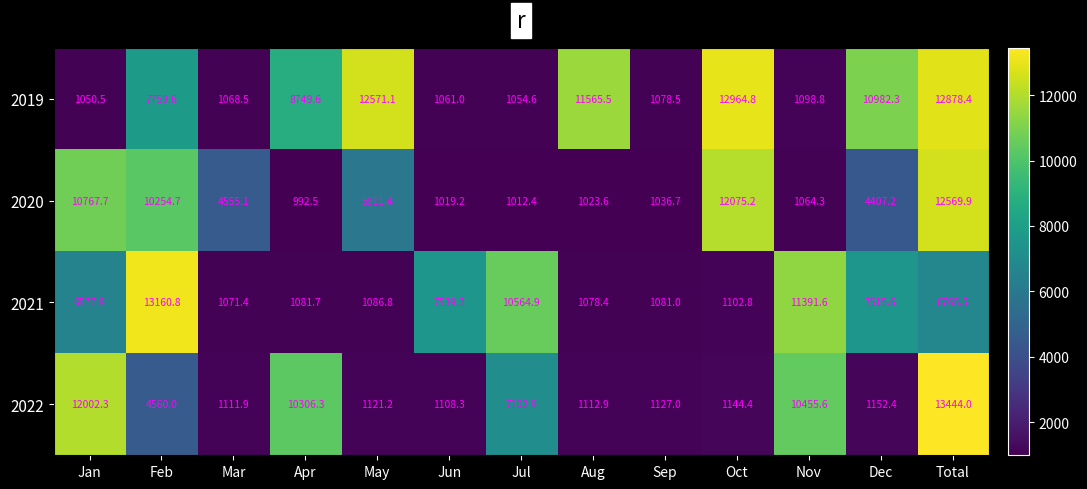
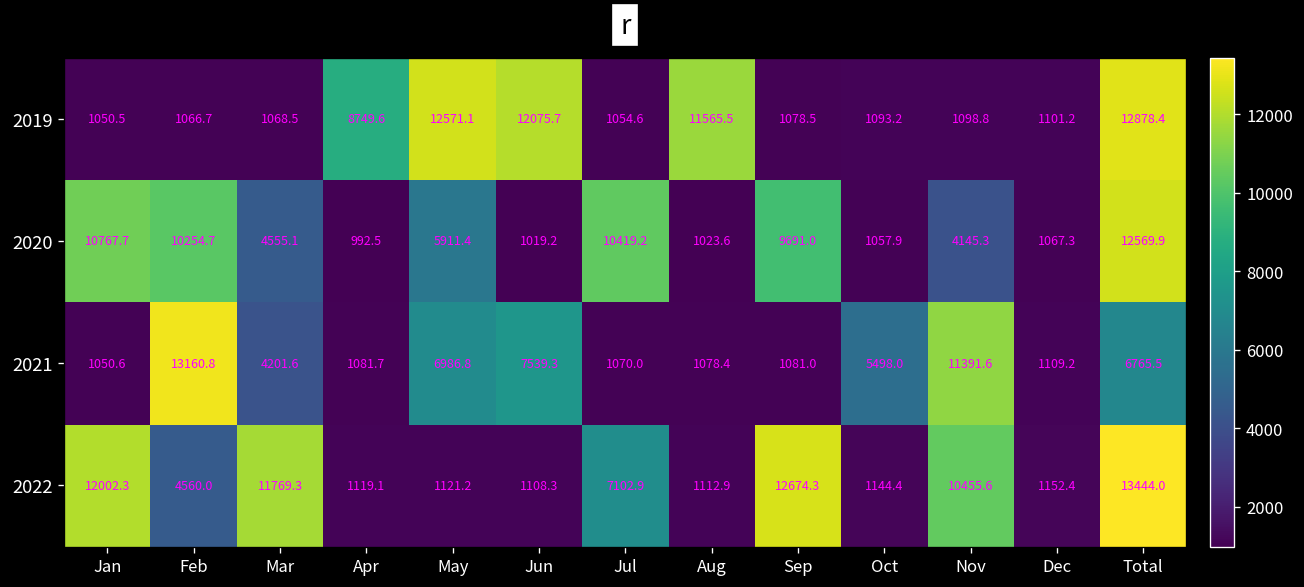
  {
    "2019": {
      "Jan": 1050.5,
-     "Feb": 7759.6,
+     "Feb": 1066.7,
      "Mar": 1068.5,
      "Apr": 8749.6,
      "May": 12571.1,
-     "Jun": 1061.0,
+     "Jun": 12075.7,
      "Jul": 1054.6,
      "Aug": 11565.5,
      "Sep": 1078.5,
-     "Oct": 12964.8,
+     "Oct": 1093.2,
      "Nov": 1098.8,
-     "Dec": 10982.3,
+     "Dec": 1101.2,
      "Total": 12878.4
    },
    "2020": {
      "Jan": 10767.7,
      "Feb": 10254.7,
      "Mar": 4555.1,
      "Apr": 992.5,
      "May": 5911.4,
      "Jun": 1019.2,
-     "Jul": 1012.4,
+     "Jul": 10419.2,
      "Aug": 1023.6,
-     "Sep": 1036.7,
-     "Oct": 12075.2,
-     "Nov": 1064.3,
-     "Dec": 4407.2,
+     "Sep": 9691.0,
+     "Oct": 1057.9,
+     "Nov": 4145.3,
+     "Dec": 1067.3,
      "Total": 12569.9
    },
    "2021": {
-     "Jan": 6577.9,
+     "Jan": 1050.6,
      "Feb": 13160.8,
-     "Mar": 1071.4,
+     "Mar": 4201.6,
      "Apr": 1081.7,
-     "May": 1086.8,
+     "May": 6986.8,
      "Jun": 7539.3,
-     "Jul": 10564.9,
+     "Jul": 1070.0,
      "Aug": 1078.4,
      "Sep": 1081.0,
-     "Oct": 1102.8,
+     "Oct": 5498.0,
      "Nov": 11391.6,
-     "Dec": 7515.6,
+     "Dec": 1109.2,
      "Total": 6765.5
    },
    "2022": {
      "Jan": 12002.3,
      "Feb": 4560.0,
-     "Mar": 1111.9,
-     "Apr": 10306.3,
+     "Mar": 11769.3,
+     "Apr": 1119.1,
      "May": 1121.2,
      "Jun": 1108.3,
      "Jul": 7102.9,
      "Aug": 1112.9,
-     "Sep": 1127.0,
+     "Sep": 12674.3,
      "Oct": 1144.4,
      "Nov": 10455.6,
      "Dec": 1152.4,
      "Total": 13444.0
    }
  }
